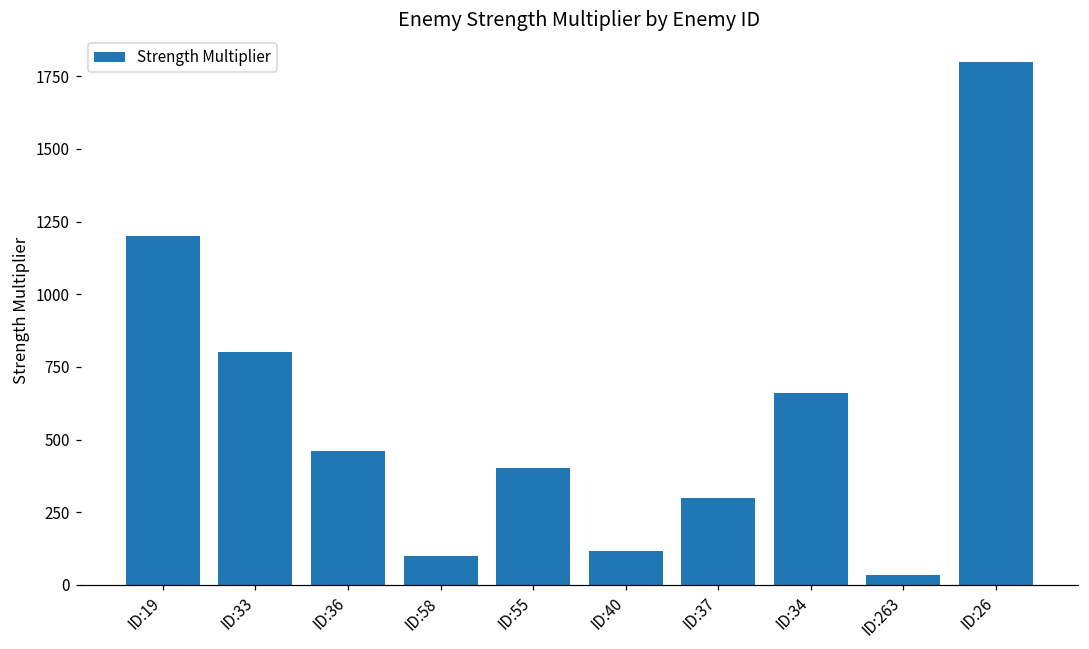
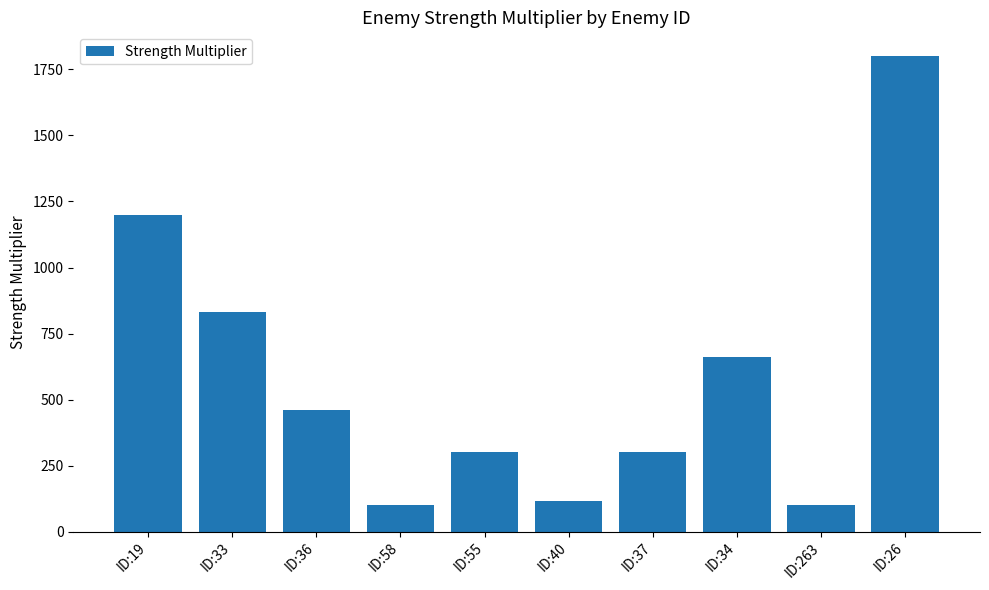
  {
    "ID:19": 1200,
-   "ID:33": 800,
+   "ID:33": 830,
    "ID:36": 460,
    "ID:58": 100,
-   "ID:55": 400,
+   "ID:55": 300,
    "ID:40": 120,
    "ID:37": 300,
    "ID:34": 660,
-   "ID:263": 30,
+   "ID:263": 100,
    "ID:26": 1800
  }
